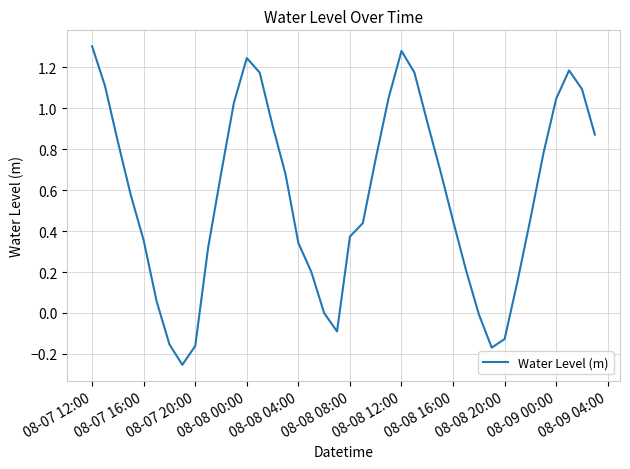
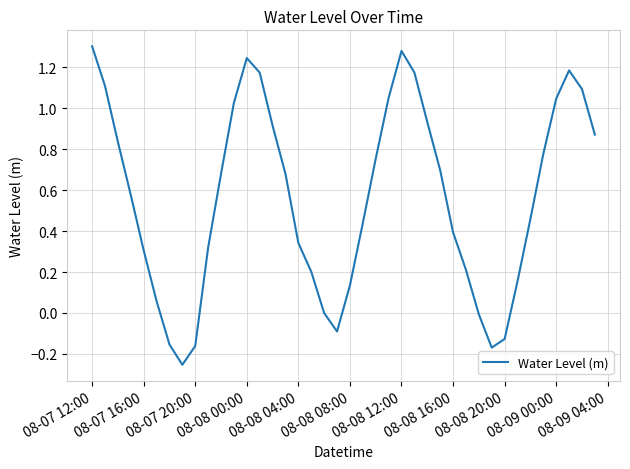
  {
    "08-07 12:00": 1.30,
-   "08-07 16:00": 0.35,
+   "08-07 16:00": 0.31,
    "08-07 20:00": -0.16,
    "08-08 00:00": 1.25,
    "08-08 04:00": 0.34,
-   "08-08 08:00": 0.37,
+   "08-08 08:00": 0.13,
    "08-08 12:00": 1.28,
-   "08-08 16:00": 0.45,
+   "08-08 16:00": 0.39,
    "08-08 20:00": -0.13,
    "08-09 00:00": 1.05
  }
